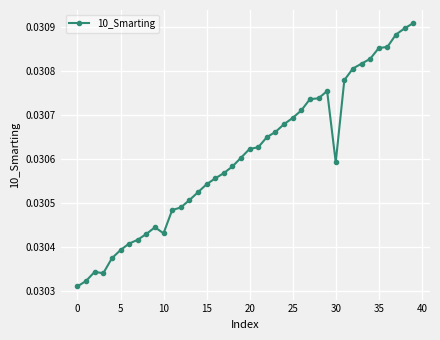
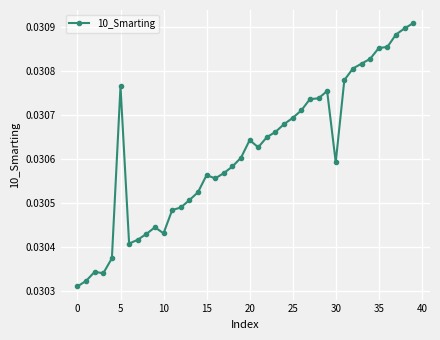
  {
    "0": 0.03031,
-   "5": 0.03039,
+   "5": 0.03077,
    "10": 0.03043,
-   "15": 0.03054,
-   "20": 0.03062,
+   "15": 0.03056,
+   "20": 0.03064,
    "25": 0.03069,
    "30": 0.03059,
    "35": 0.03085
  }
